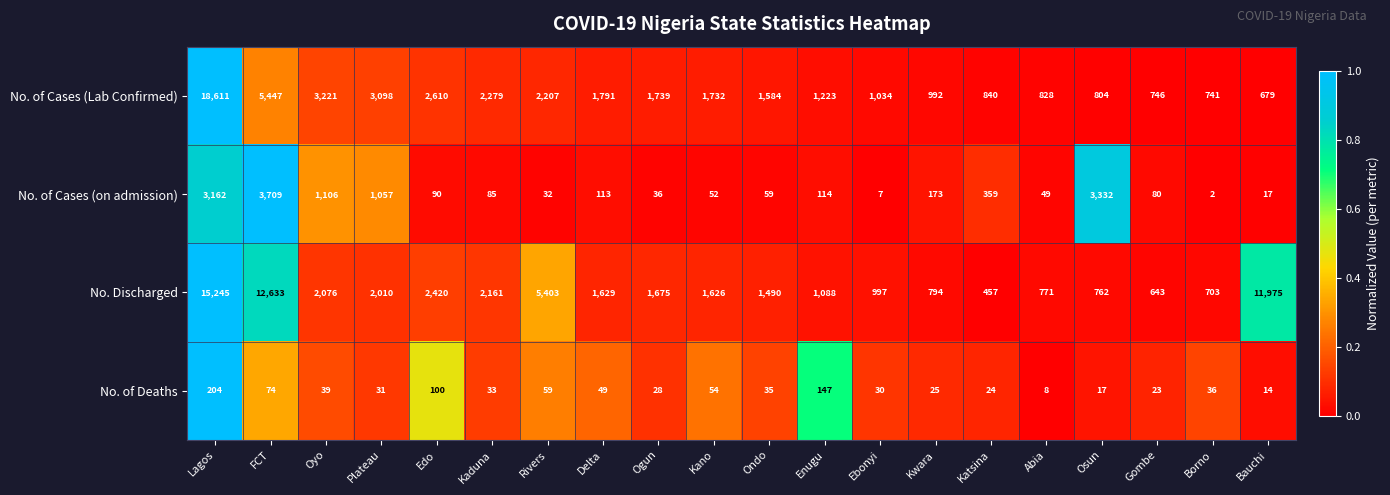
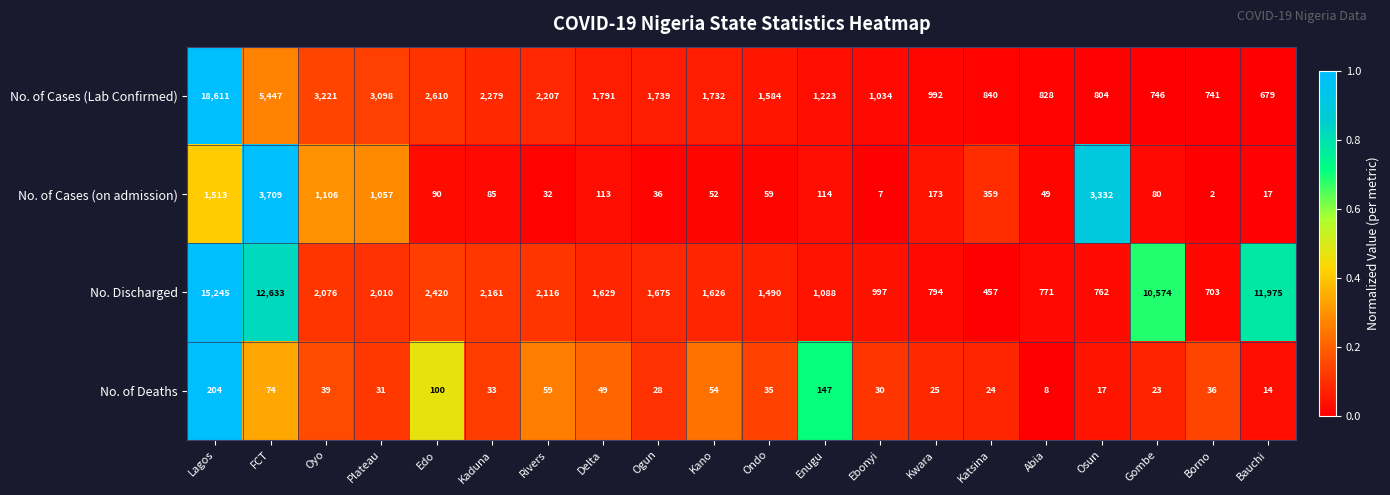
  {
    "No. of Cases (Lab Confirmed)": {
      "Lagos": "18,611",
      "FCT": "5,447",
      "Oyo": "3,221",
      "Plateau": "3,098",
      "Edo": "2,610",
      "Kaduna": "2,279",
      "Rivers": "2,207",
      "Delta": "1,791",
      "Ogun": "1,739",
      "Kano": "1,732",
      "Ondo": "1,584",
      "Enugu": "1,223",
      "Ebonyi": "1,034",
      "Kwara": "992",
      "Katsina": "840",
      "Abia": "828",
      "Osun": "804",
      "Gombe": "746",
      "Borno": "741",
      "Bauchi": "679"
    },
    "No. of Cases (on admission)": {
-     "Lagos": "3,162",
+     "Lagos": "1,513",
      "FCT": "3,709",
      "Oyo": "1,106",
      "Plateau": "1,057",
      "Edo": "90",
      "Kaduna": "85",
      "Rivers": "32",
      "Delta": "113",
      "Ogun": "36",
      "Kano": "52",
      "Ondo": "59",
      "Enugu": "114",
      "Ebonyi": "7",
      "Kwara": "173",
      "Katsina": "359",
      "Abia": "49",
      "Osun": "3,332",
      "Gombe": "80",
      "Borno": "2",
      "Bauchi": "17"
    },
    "No. Discharged": {
      "Lagos": "15,245",
      "FCT": "12,633",
      "Oyo": "2,076",
      "Plateau": "2,010",
      "Edo": "2,420",
      "Kaduna": "2,161",
-     "Rivers": "5,403",
+     "Rivers": "2,116",
      "Delta": "1,629",
      "Ogun": "1,675",
      "Kano": "1,626",
      "Ondo": "1,490",
      "Enugu": "1,088",
      "Ebonyi": "997",
      "Kwara": "794",
      "Katsina": "457",
      "Abia": "771",
      "Osun": "762",
-     "Gombe": "643",
+     "Gombe": "10,574",
      "Borno": "703",
      "Bauchi": "11,975"
    },
    "No. of Deaths": {
      "Lagos": "204",
      "FCT": "74",
      "Oyo": "39",
      "Plateau": "31",
      "Edo": "100",
      "Kaduna": "33",
      "Rivers": "59",
      "Delta": "49",
      "Ogun": "28",
      "Kano": "54",
      "Ondo": "35",
      "Enugu": "147",
      "Ebonyi": "30",
      "Kwara": "25",
      "Katsina": "24",
      "Abia": "8",
      "Osun": "17",
      "Gombe": "23",
      "Borno": "36",
      "Bauchi": "14"
    }
  }
